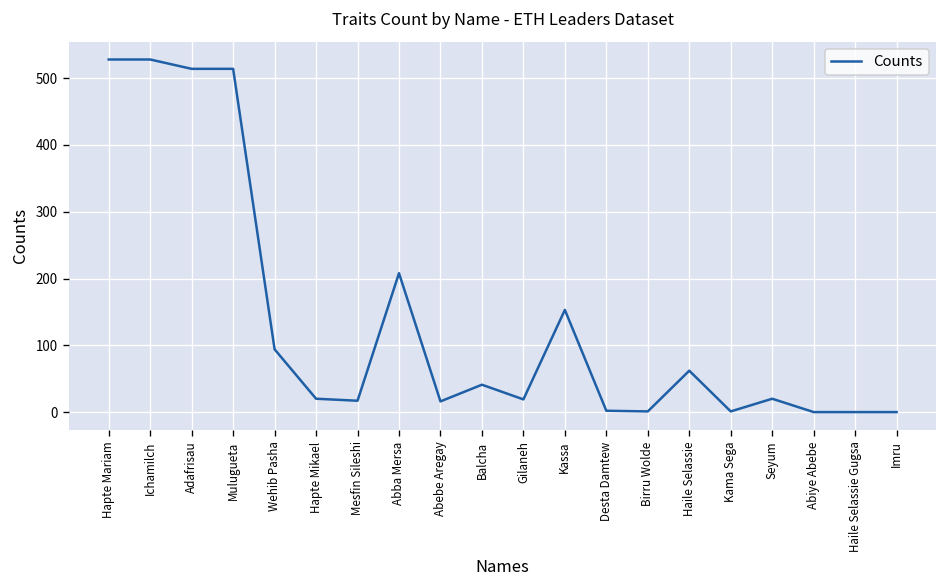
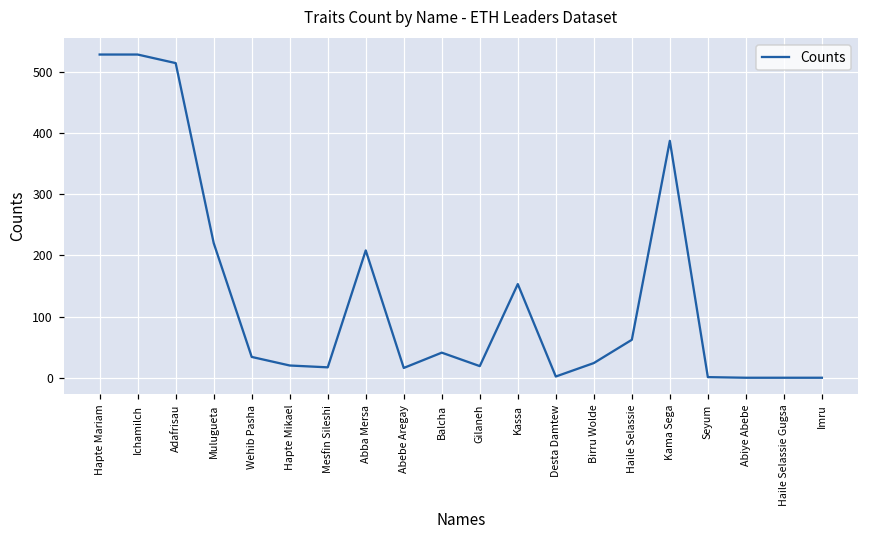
  {
    "Hapte Mariam": 530,
    "Ichamilch": 530,
    "Adafrisau": 510,
-   "Mulugueta": 510,
-   "Wehib Pasha": 90,
+   "Mulugueta": 220,
+   "Wehib Pasha": 30,
    "Hapte Mikael": 20,
    "Mesfin Sileshi": 20,
    "Abba Mersa": 210,
    "Abebe Aregay": 20,
    "Balcha": 40,
    "Gilaneh": 20,
    "Kassa": 150,
    "Desta Damtew": 0,
-   "Birru Wolde": 0,
+   "Birru Wolde": 20,
    "Haile Selassie": 60,
-   "Kama Sega": 0,
-   "Seyum": 20,
+   "Kama Sega": 390,
+   "Seyum": 0,
    "Abiye Abebe": 0,
    "Haile Selassie Gugsa": 0,
    "Imru": 0
  }
